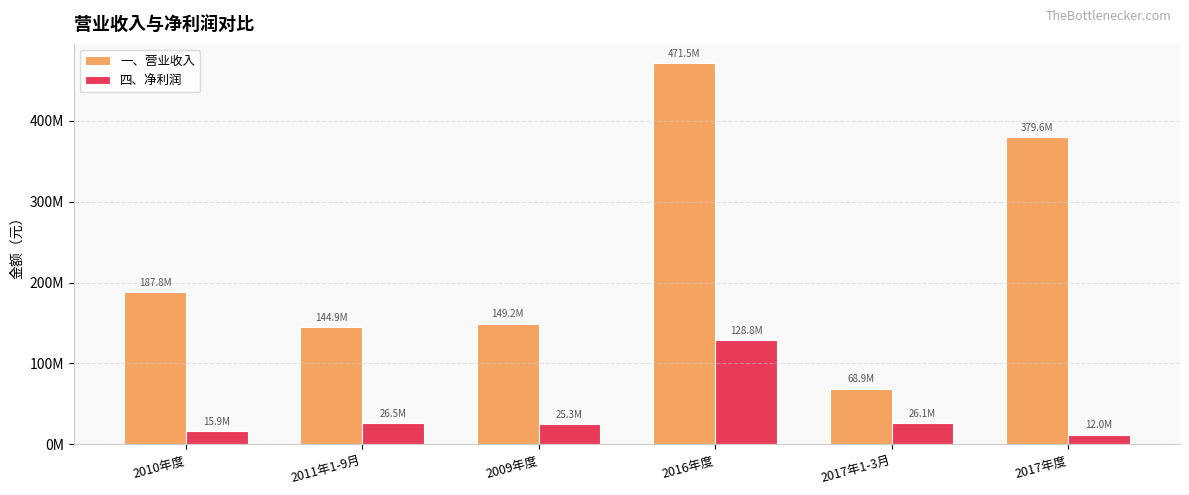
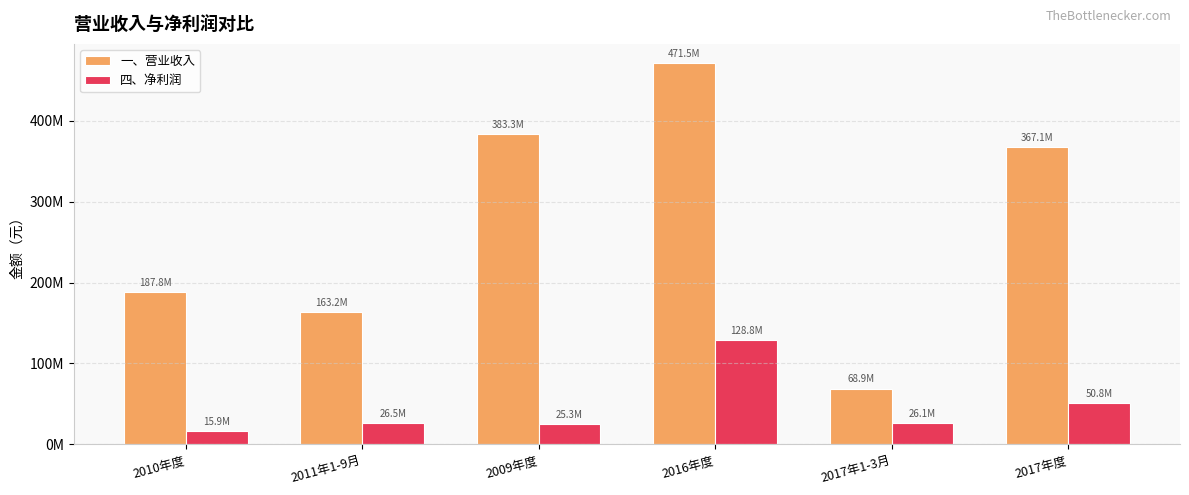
  {
    "一、营业收入": {
      "2010年度": "187.8M",
-     "2011年1-9月": "144.9M",
-     "2009年度": "149.2M",
+     "2011年1-9月": "163.2M",
+     "2009年度": "383.3M",
      "2016年度": "471.5M",
      "2017年1-3月": "68.9M",
-     "2017年度": "379.6M"
+     "2017年度": "367.1M"
    },
    "四、净利润": {
      "2010年度": "15.9M",
      "2011年1-9月": "26.5M",
      "2009年度": "25.3M",
      "2016年度": "128.8M",
      "2017年1-3月": "26.1M",
-     "2017年度": "12.0M"
+     "2017年度": "50.8M"
    }
  }
